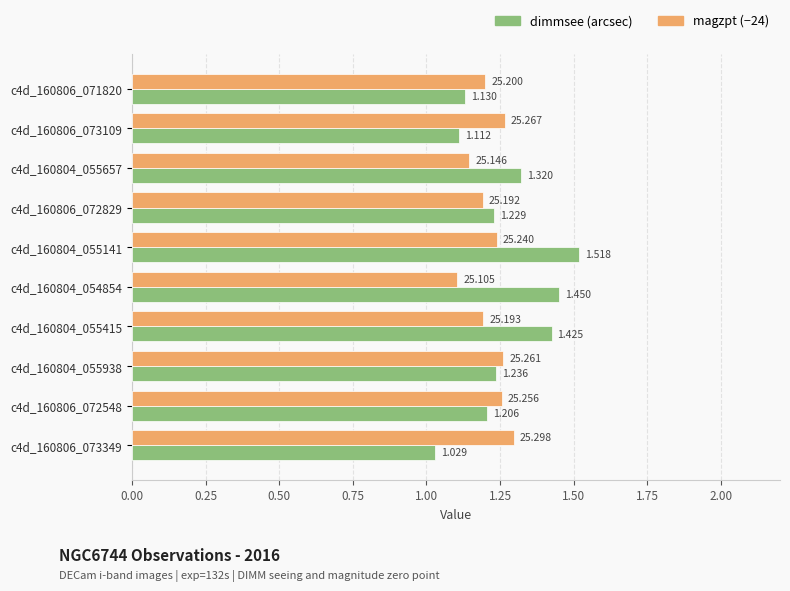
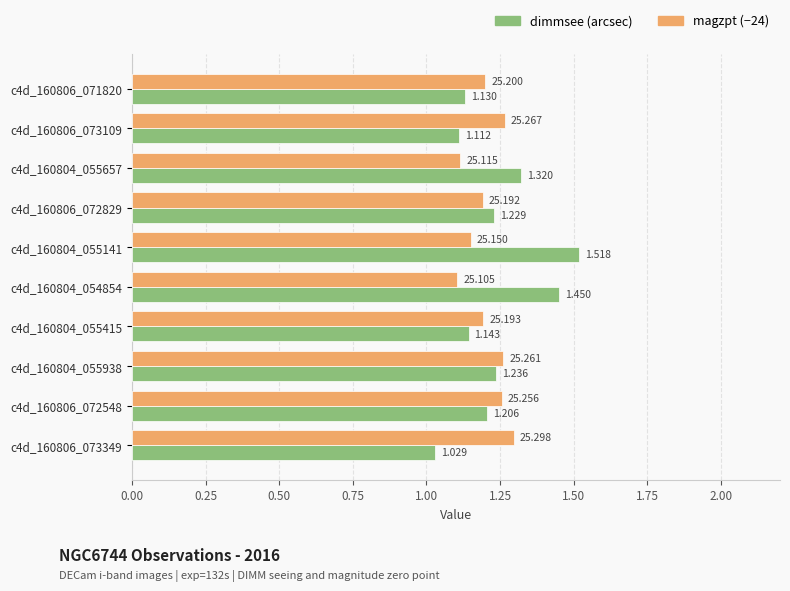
  {
    "dimmsee (arcsec)": {
      "c4d_160806_071820": 1.130,
      "c4d_160806_073109": 1.112,
      "c4d_160804_055657": 1.320,
      "c4d_160806_072829": 1.229,
      "c4d_160804_055141": 1.518,
      "c4d_160804_054854": 1.450,
-     "c4d_160804_055415": 1.425,
+     "c4d_160804_055415": 1.143,
      "c4d_160804_055938": 1.236,
      "c4d_160806_072548": 1.206,
      "c4d_160806_073349": 1.029
    },
    "magzpt (−24)": {
-     "c4d_160804_055657": 25.146,
-     "c4d_160804_055141": 25.240
+     "c4d_160804_055657": 25.115,
+     "c4d_160804_055141": 25.150
    }
  }
